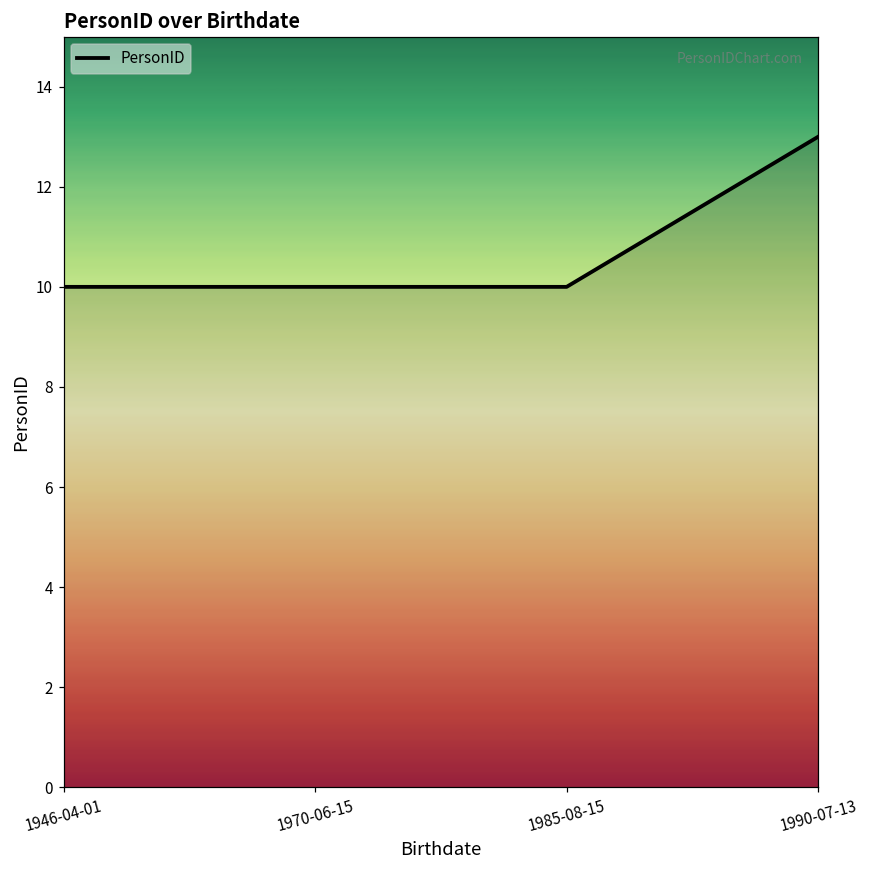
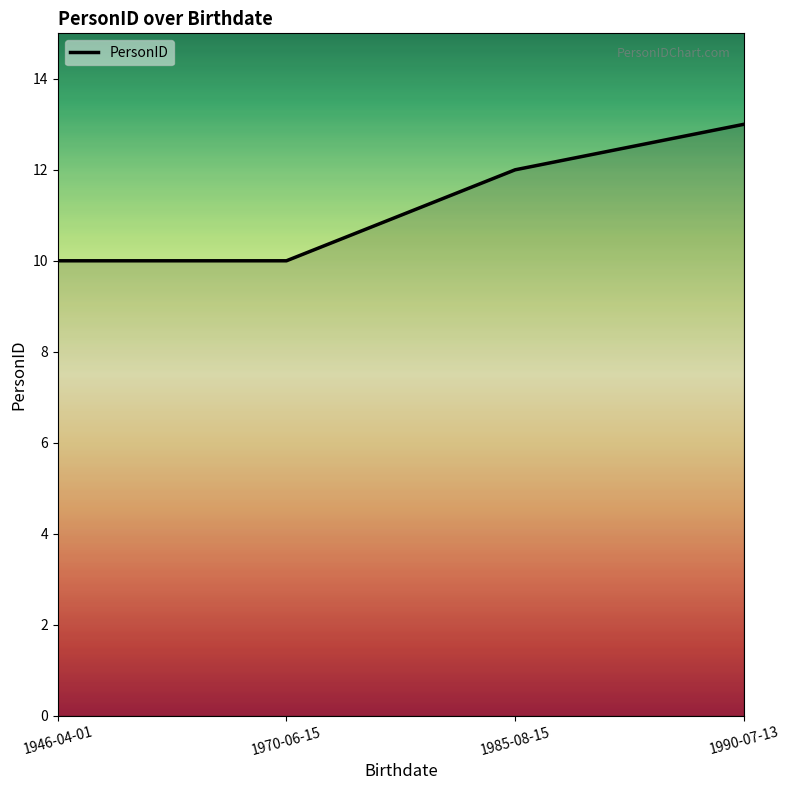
  {
    "1946-04-01": 10,
    "1970-06-15": 10,
-   "1985-08-15": 10,
+   "1985-08-15": 12,
    "1990-07-13": 13
  }
